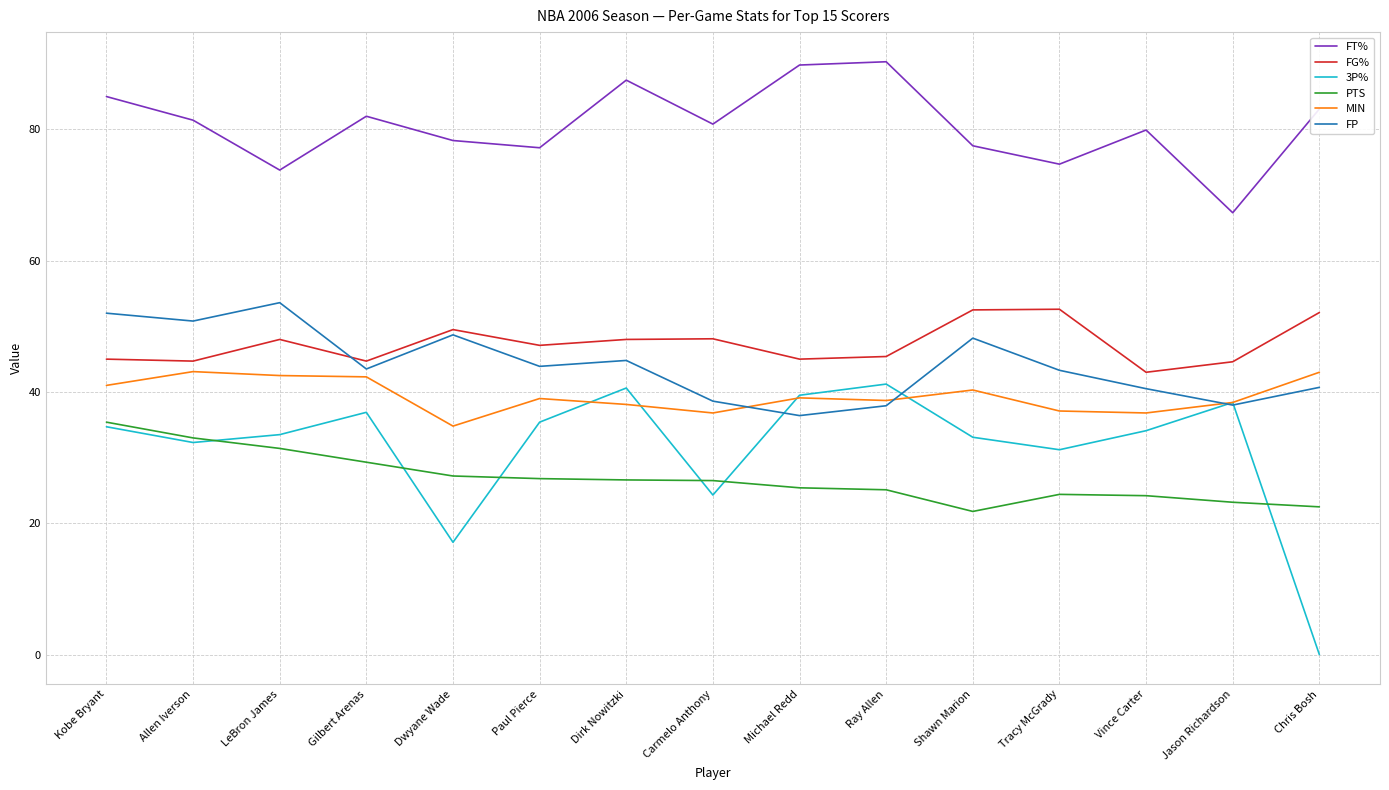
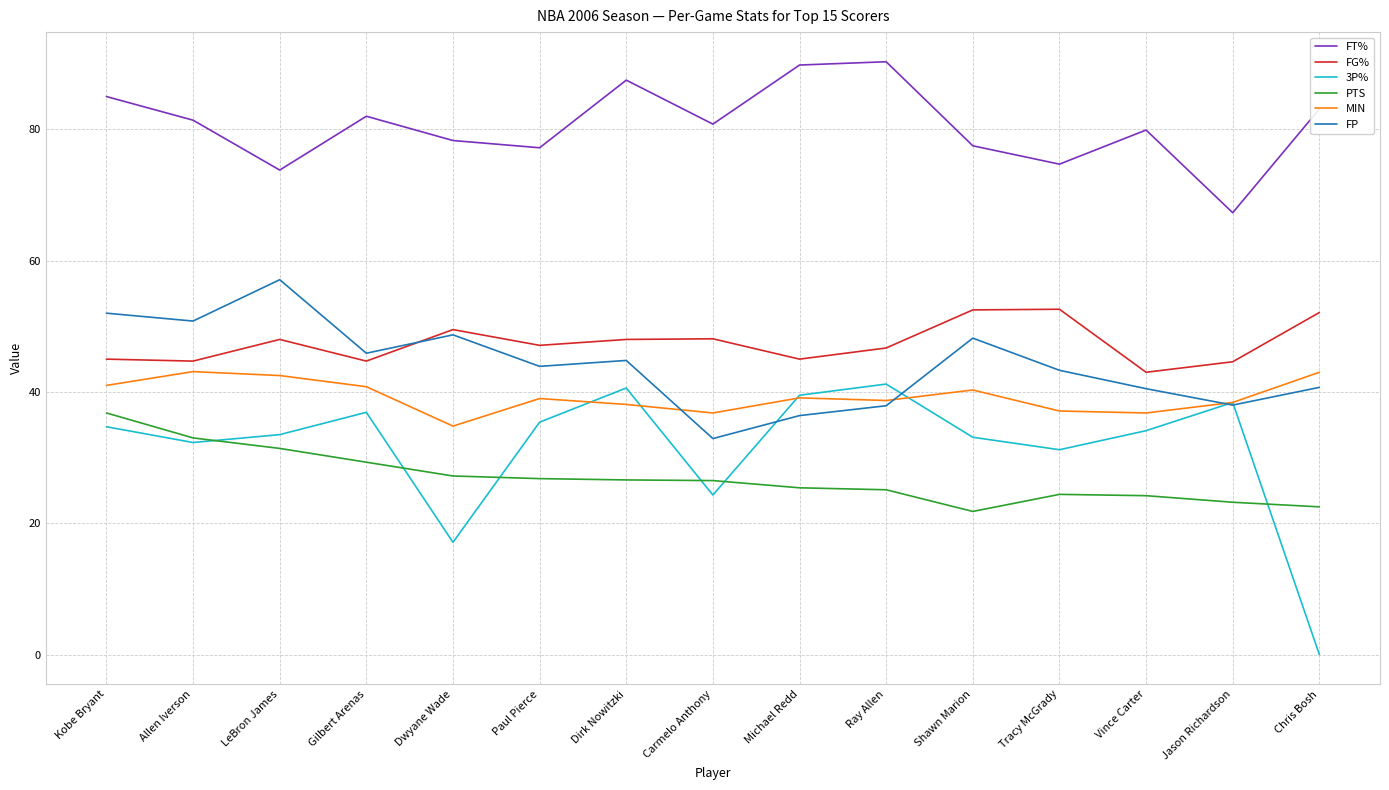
  {
    "FT%": {
      "Kobe Bryant": 85,
      "Allen Iverson": 81,
      "LeBron James": 74,
      "Gilbert Arenas": 82,
      "Dwyane Wade": 78,
      "Paul Pierce": 77,
      "Dirk Nowitzki": 88,
      "Carmelo Anthony": 81,
      "Michael Redd": 90,
      "Ray Allen": 90,
      "Shawn Marion": 78,
      "Tracy McGrady": 75,
      "Vince Carter": 80,
      "Jason Richardson": 67
    },
    "FG%": {
      "Kobe Bryant": 45,
      "Allen Iverson": 45,
      "LeBron James": 48,
      "Gilbert Arenas": 45,
      "Dwyane Wade": 50,
      "Paul Pierce": 47,
      "Dirk Nowitzki": 48,
      "Carmelo Anthony": 48,
      "Michael Redd": 45,
-     "Ray Allen": 45,
+     "Ray Allen": 47,
      "Shawn Marion": 53,
      "Tracy McGrady": 53,
      "Vince Carter": 43,
      "Jason Richardson": 45,
      "Chris Bosh": 52
    },
    "3P%": {
      "Kobe Bryant": 35,
      "Allen Iverson": 32,
      "LeBron James": 34,
      "Gilbert Arenas": 37,
      "Dwyane Wade": 17,
      "Paul Pierce": 35,
      "Dirk Nowitzki": 41,
      "Carmelo Anthony": 24,
      "Michael Redd": 40,
      "Ray Allen": 41,
      "Shawn Marion": 33,
      "Tracy McGrady": 31,
      "Vince Carter": 34,
      "Chris Bosh": 0
    },
    "PTS": {
-     "Kobe Bryant": 35,
+     "Kobe Bryant": 37,
      "Allen Iverson": 33,
      "LeBron James": 31,
      "Gilbert Arenas": 29,
      "Dwyane Wade": 27,
      "Paul Pierce": 27,
      "Dirk Nowitzki": 27,
      "Carmelo Anthony": 27,
      "Michael Redd": 25,
      "Ray Allen": 25,
      "Shawn Marion": 22,
      "Tracy McGrady": 24,
      "Vince Carter": 24,
      "Jason Richardson": 23,
      "Chris Bosh": 23
    },
    "MIN": {
      "Kobe Bryant": 41,
      "Allen Iverson": 43,
      "LeBron James": 43,
-     "Gilbert Arenas": 42,
+     "Gilbert Arenas": 41,
      "Dwyane Wade": 35,
      "Paul Pierce": 39,
      "Dirk Nowitzki": 38,
      "Carmelo Anthony": 37,
      "Michael Redd": 39,
      "Ray Allen": 39,
      "Shawn Marion": 40,
      "Tracy McGrady": 37,
      "Vince Carter": 37,
      "Chris Bosh": 43
    },
    "FP": {
      "Kobe Bryant": 52,
      "Allen Iverson": 51,
-     "LeBron James": 54,
-     "Gilbert Arenas": 44,
+     "LeBron James": 57,
+     "Gilbert Arenas": 46,
      "Dwyane Wade": 49,
      "Paul Pierce": 44,
      "Dirk Nowitzki": 45,
-     "Carmelo Anthony": 39,
+     "Carmelo Anthony": 33,
      "Michael Redd": 36,
      "Ray Allen": 38,
      "Shawn Marion": 48,
      "Tracy McGrady": 43,
      "Vince Carter": 41,
      "Jason Richardson": 38,
      "Chris Bosh": 41
    }
  }
